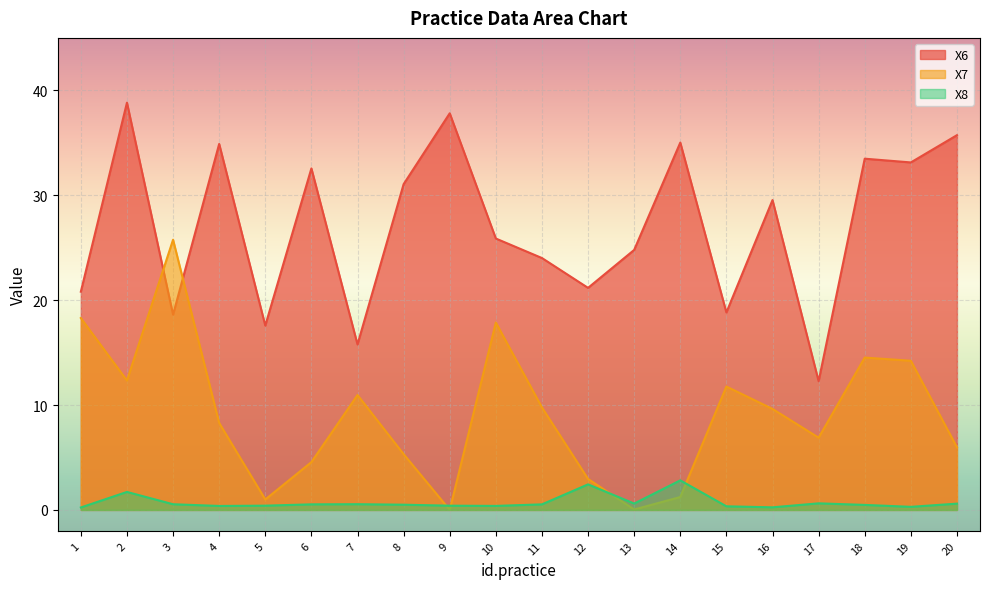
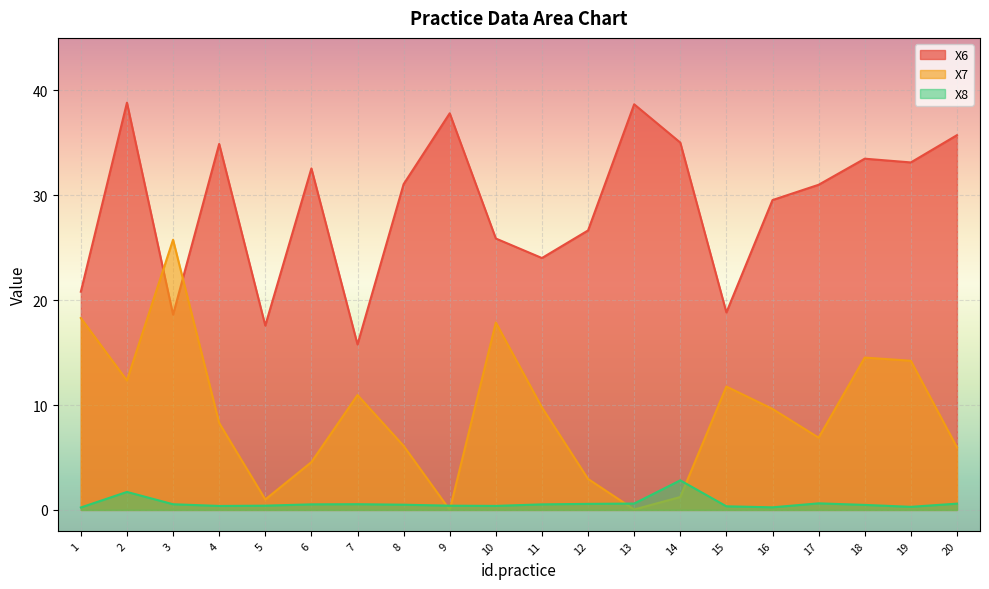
  {
    "X6": {
      "1": 20.8,
      "2": 38.8,
      "3": 18.6,
      "4": 34.9,
      "5": 17.6,
      "6": 32.6,
      "7": 15.8,
      "8": 31.1,
      "9": 37.8,
      "10": 25.9,
      "11": 24.0,
-     "12": 21.2,
-     "13": 24.8,
+     "12": 26.6,
+     "13": 38.7,
      "14": 35.0,
      "15": 18.8,
      "16": 29.5,
-     "17": 12.3,
+     "17": 31.0,
      "18": 33.5,
      "19": 33.1,
      "20": 35.7
    },
    "X7": {
      "1": 18.3,
      "2": 12.3,
      "3": 25.8,
      "4": 8.3,
      "5": 1.0,
      "6": 4.6,
      "7": 11.0,
-     "8": 5.3,
+     "8": 6.1,
      "9": 0.0,
      "10": 17.9,
      "11": 9.8,
      "12": 3.0,
      "13": 0.0,
      "14": 1.2,
      "15": 11.8,
      "16": 9.6,
      "17": 6.9,
      "18": 14.5,
      "19": 14.2,
      "20": 6.0
    },
    "X8": {
      "1": 0.2,
      "2": 1.7,
      "3": 0.5,
      "4": 0.4,
      "5": 0.4,
      "6": 0.5,
      "7": 0.5,
      "8": 0.5,
      "9": 0.4,
      "10": 0.4,
      "11": 0.5,
-     "12": 2.4,
+     "12": 0.6,
      "13": 0.6,
      "14": 2.8,
      "15": 0.3,
      "16": 0.2,
      "17": 0.6,
      "18": 0.5,
      "19": 0.3,
      "20": 0.6
    }
  }
